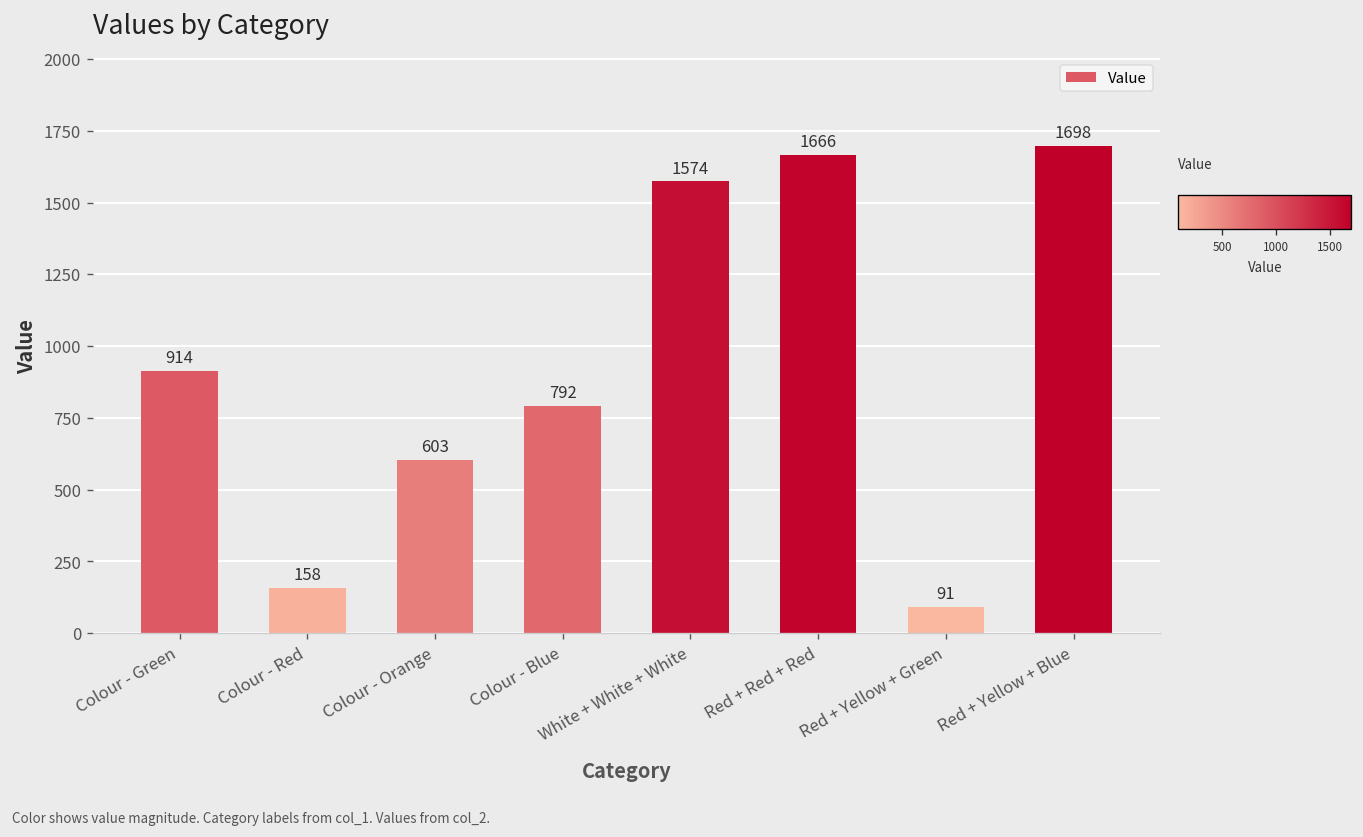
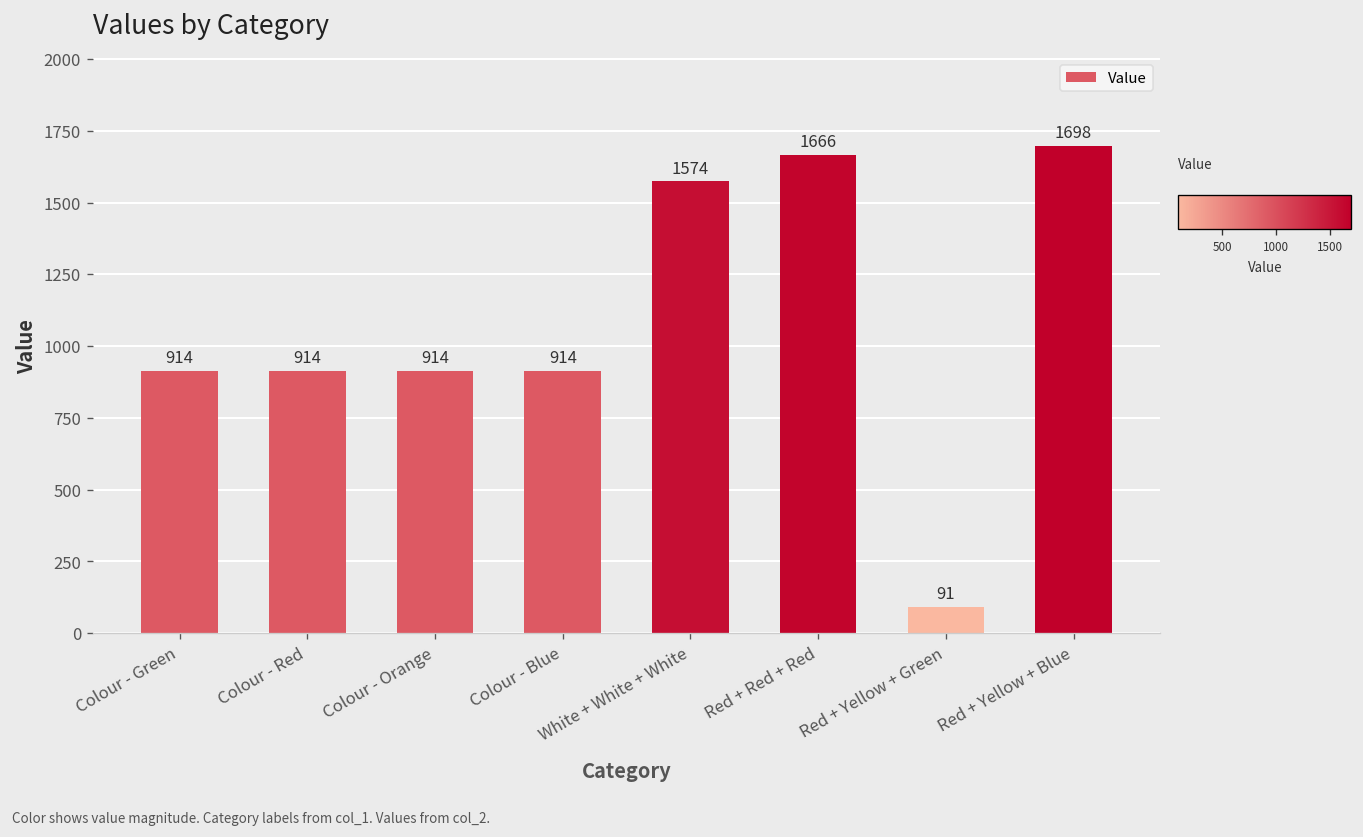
  {
    "Colour - Green": 914,
-   "Colour - Red": 158,
-   "Colour - Orange": 603,
-   "Colour - Blue": 792,
+   "Colour - Red": 914,
+   "Colour - Orange": 914,
+   "Colour - Blue": 914,
    "White + White + White": 1574,
    "Red + Red + Red": 1666,
    "Red + Yellow + Green": 91,
    "Red + Yellow + Blue": 1698
  }
